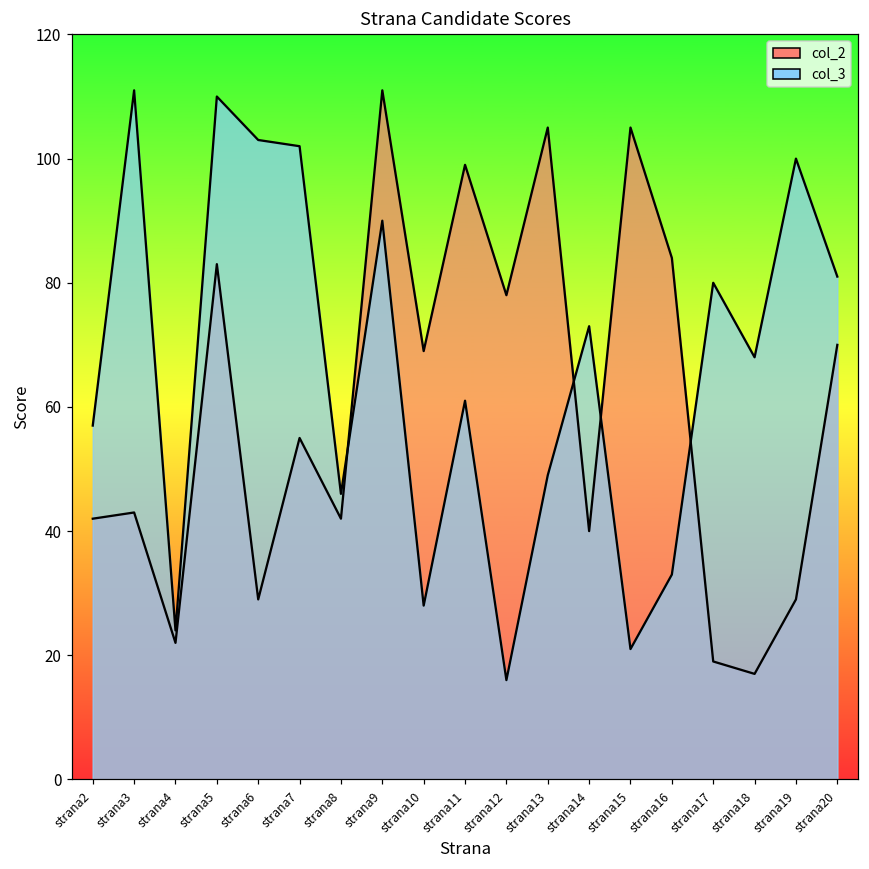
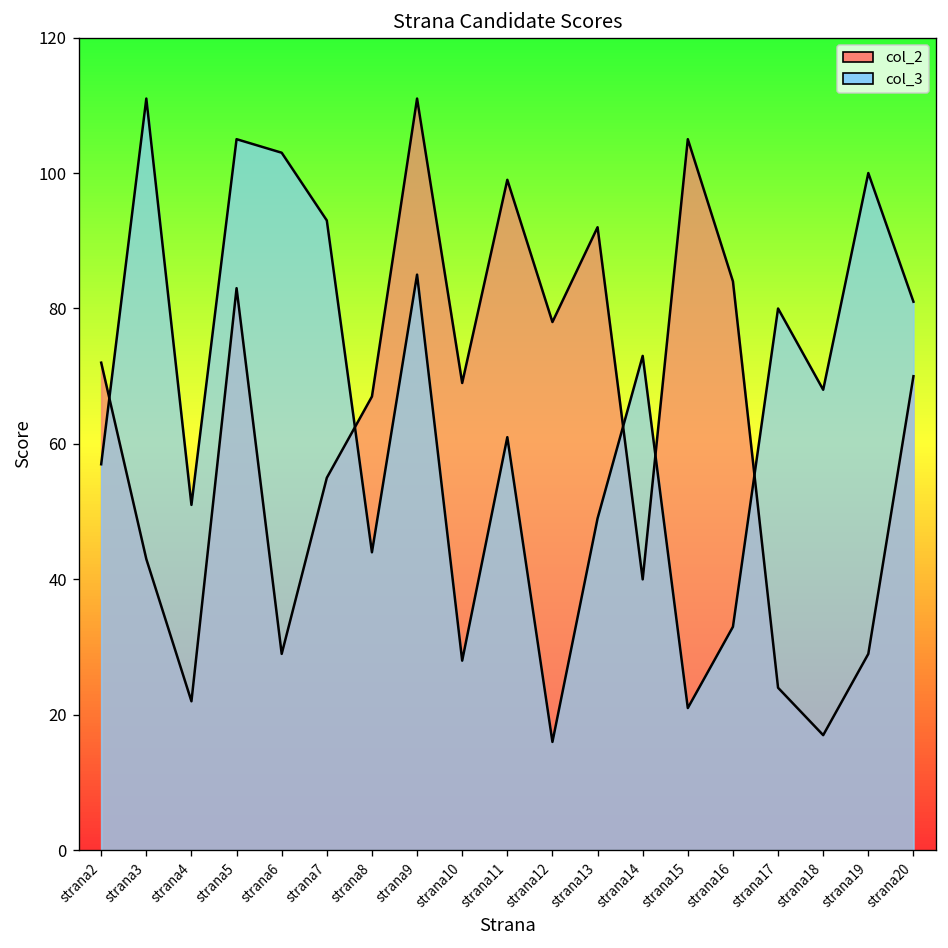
  {
    "col_2": {
-     "strana2": 42,
+     "strana2": 72,
      "strana3": 43,
      "strana4": 22,
      "strana5": 83,
      "strana6": 29,
      "strana7": 55,
-     "strana8": 42,
+     "strana8": 67,
      "strana9": 111,
      "strana10": 69,
      "strana11": 99,
      "strana12": 78,
-     "strana13": 105,
+     "strana13": 92,
      "strana14": 40,
      "strana15": 105,
      "strana16": 84,
-     "strana17": 19,
+     "strana17": 24,
      "strana18": 17,
      "strana19": 29,
      "strana20": 70
    },
    "col_3": {
      "strana2": 57,
      "strana3": 111,
-     "strana4": 24,
-     "strana5": 110,
+     "strana4": 51,
+     "strana5": 105,
      "strana6": 103,
-     "strana7": 102,
-     "strana8": 46,
-     "strana9": 90,
+     "strana7": 93,
+     "strana8": 44,
+     "strana9": 85,
      "strana10": 28,
      "strana11": 61,
      "strana12": 16,
      "strana13": 49,
      "strana14": 73,
      "strana15": 21,
      "strana16": 33,
      "strana17": 80,
      "strana18": 68,
      "strana19": 100,
      "strana20": 81
    }
  }
